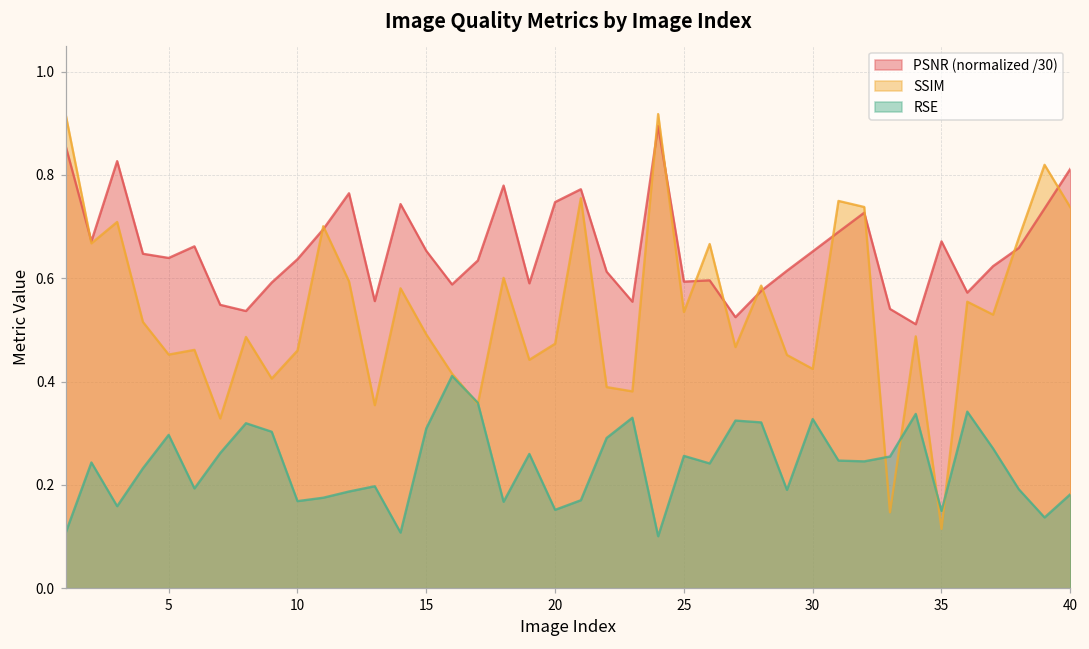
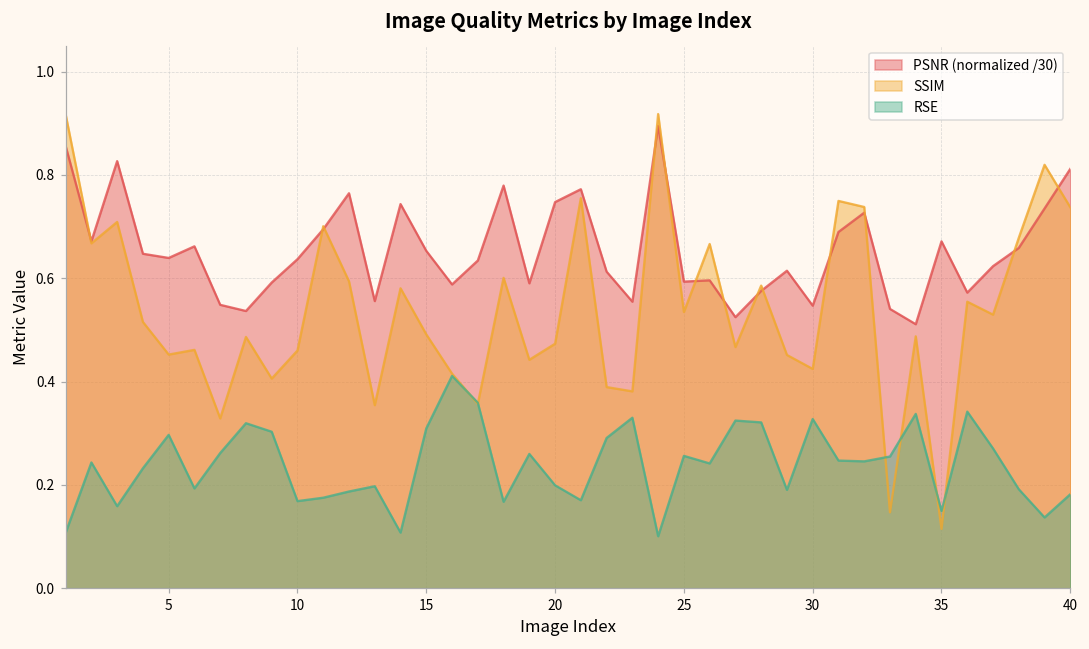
  {
    "PSNR (normalized /30)": {
      "5": 0.64,
      "10": 0.64,
      "15": 0.65,
      "20": 0.75,
      "25": 0.59,
-     "30": 0.65,
+     "30": 0.55,
      "35": 0.67,
      "40": 0.81
    },
    "SSIM": {
      "5": 0.45,
      "10": 0.46,
      "15": 0.49,
      "20": 0.47,
      "25": 0.53,
      "30": 0.42,
      "35": 0.11,
      "40": 0.74
    },
    "RSE": {
      "5": 0.30,
      "10": 0.17,
      "15": 0.31,
-     "20": 0.15,
+     "20": 0.20,
      "25": 0.26,
      "30": 0.33,
      "35": 0.15,
      "40": 0.18
    }
  }
